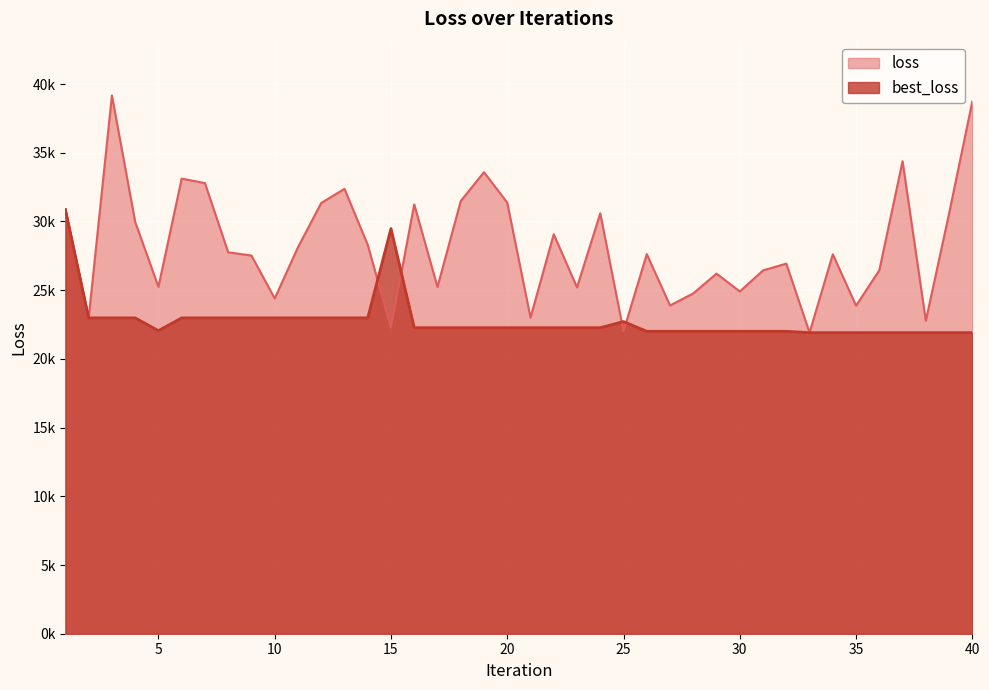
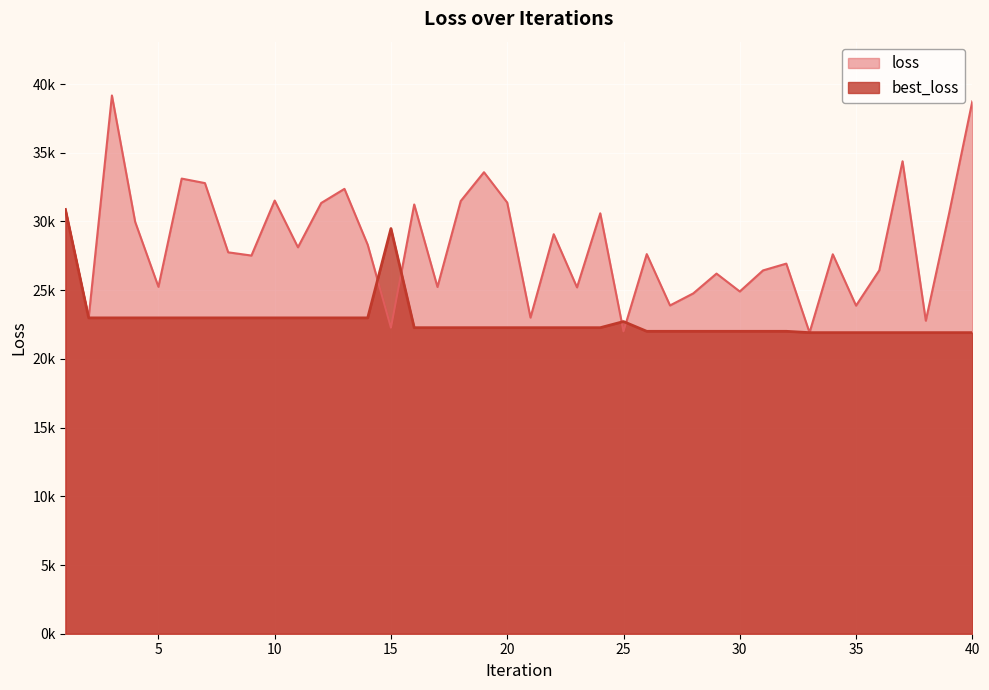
  {
    "loss": {
      "5": 25200,
-     "10": 24400,
+     "10": 31500,
      "15": 22300,
      "20": 31400,
      "25": 22000,
      "30": 24900,
      "35": 23900,
      "40": 38700
    },
    "best_loss": {
-     "5": 22100,
+     "5": 23000,
      "10": 23000,
      "15": 29500,
      "20": 22300,
      "25": 22700,
      "30": 22000,
      "35": 21900,
      "40": 21900
    }
  }
